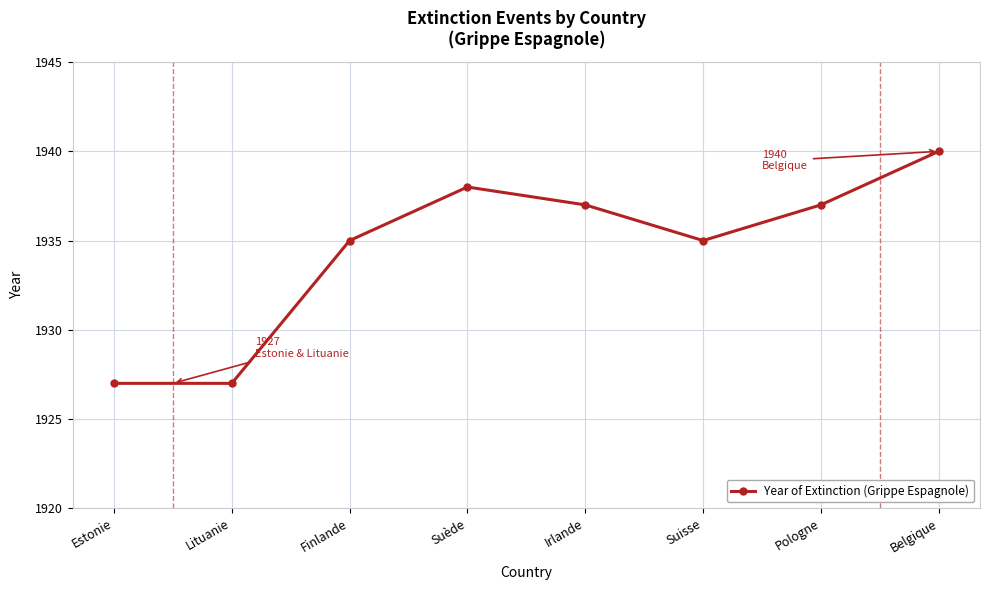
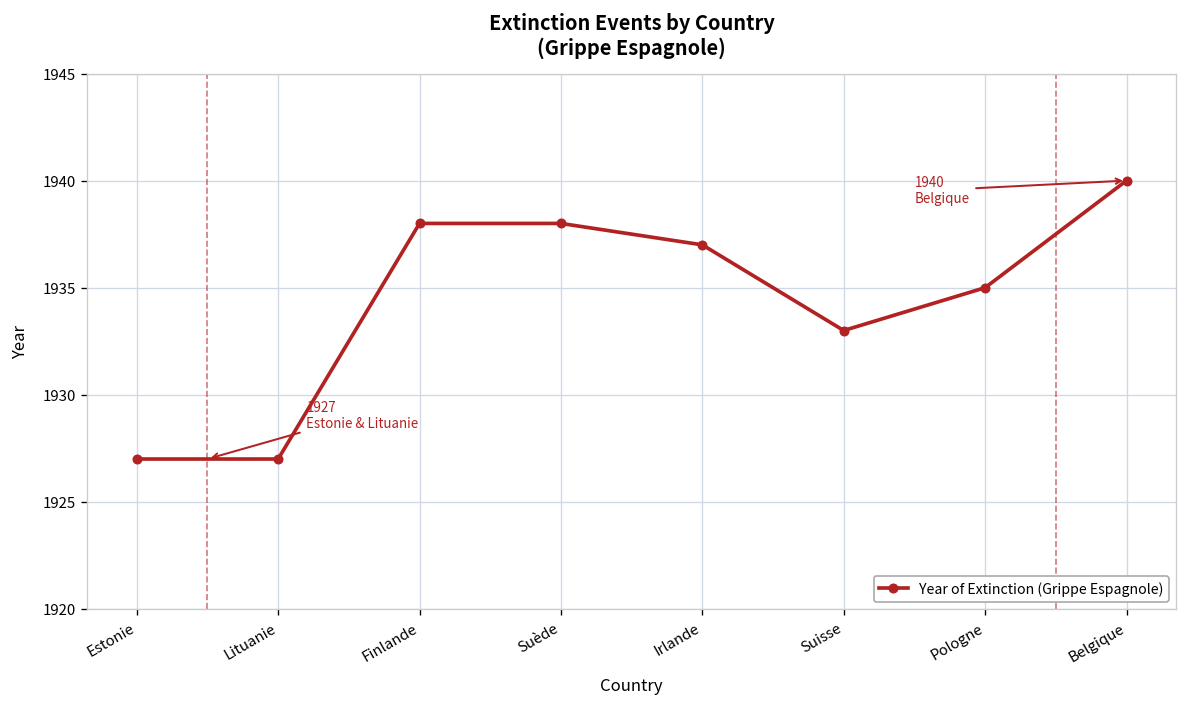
  {
    "Estonie": 1927,
-   "Finlande": 1935,
+   "Finlande": 1938,
    "Suède": 1938,
    "Irlande": 1937,
-   "Suisse": 1935,
-   "Pologne": 1937
+   "Suisse": 1933,
+   "Pologne": 1935
  }
